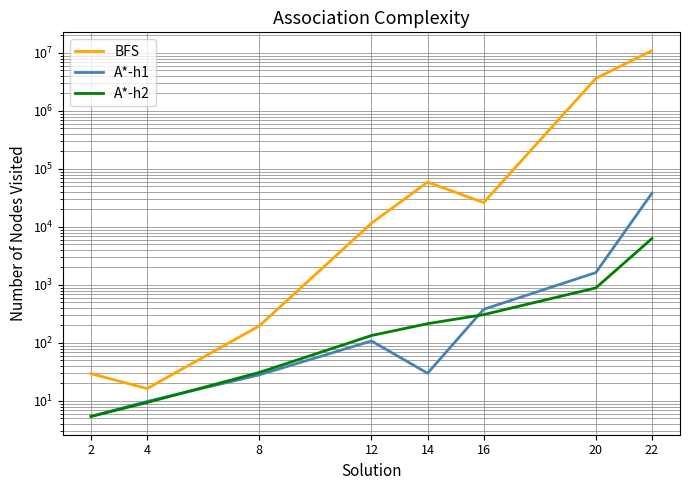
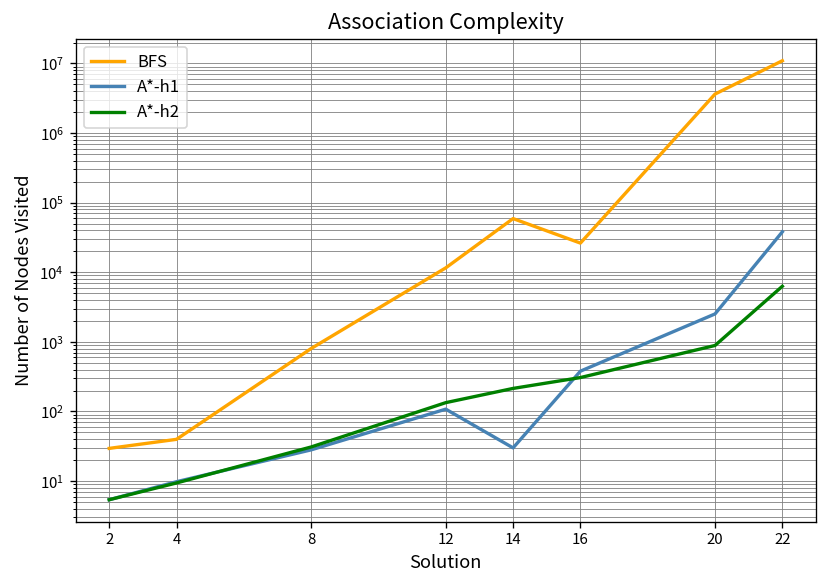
  {
    "BFS": {
      "2": 30,
-     "4": 16,
-     "8": 200,
+     "4": 40,
+     "8": 800,
      "12": 12000,
      "14": 60000,
      "16": 30000,
      "20": 4000000,
      "22": 11000000
    },
    "A*-h1": {
      "12": 110,
      "14": 30,
      "16": 400,
-     "20": 1600,
+     "20": 3000,
      "22": 40000
    },
    "A*-h2": {
      "12": 130,
      "14": 210,
      "16": 300,
      "20": 900,
      "22": 6000
    }
  }
